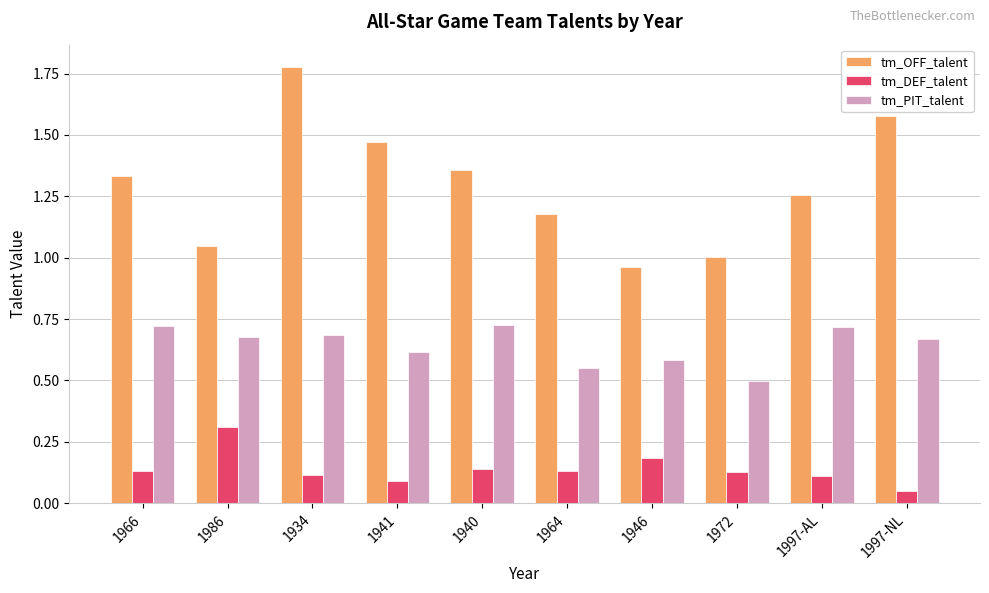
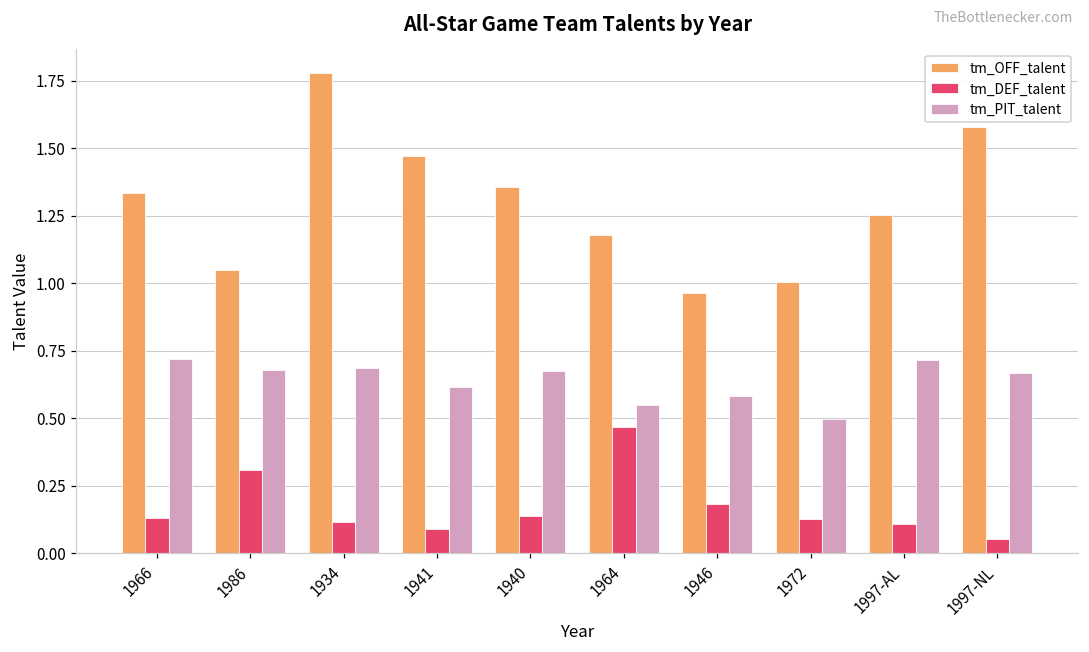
  {
    "tm_OFF_talent": {
      "1966": 1.33,
      "1986": 1.05,
      "1934": 1.78,
      "1941": 1.47,
      "1940": 1.36,
      "1964": 1.18,
      "1946": 0.96,
      "1972": 1.00,
      "1997-AL": 1.25,
      "1997-NL": 1.58
    },
    "tm_DEF_talent": {
      "1966": 0.13,
      "1986": 0.31,
      "1934": 0.12,
      "1941": 0.09,
      "1940": 0.14,
-     "1964": 0.13,
+     "1964": 0.47,
      "1946": 0.18,
      "1972": 0.13,
      "1997-AL": 0.11,
      "1997-NL": 0.05
    },
    "tm_PIT_talent": {
      "1966": 0.72,
      "1986": 0.68,
      "1934": 0.69,
      "1941": 0.62,
-     "1940": 0.73,
+     "1940": 0.67,
      "1964": 0.55,
      "1946": 0.58,
      "1972": 0.50,
      "1997-AL": 0.72,
      "1997-NL": 0.67
    }
  }
